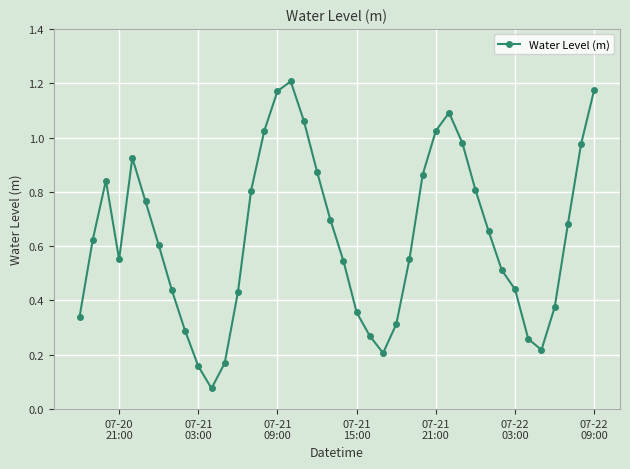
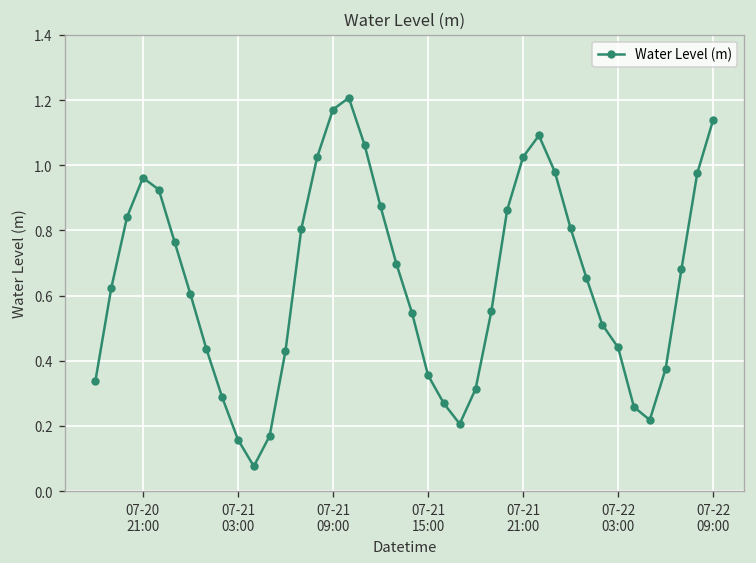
  {
-   "07-20 21:00": 0.55,
+   "07-20 21:00": 0.96,
    "07-21 03:00": 0.16,
    "07-21 09:00": 1.17,
    "07-21 15:00": 0.36,
    "07-21 21:00": 1.02,
    "07-22 03:00": 0.44,
-   "07-22 09:00": 1.18
+   "07-22 09:00": 1.14
  }
